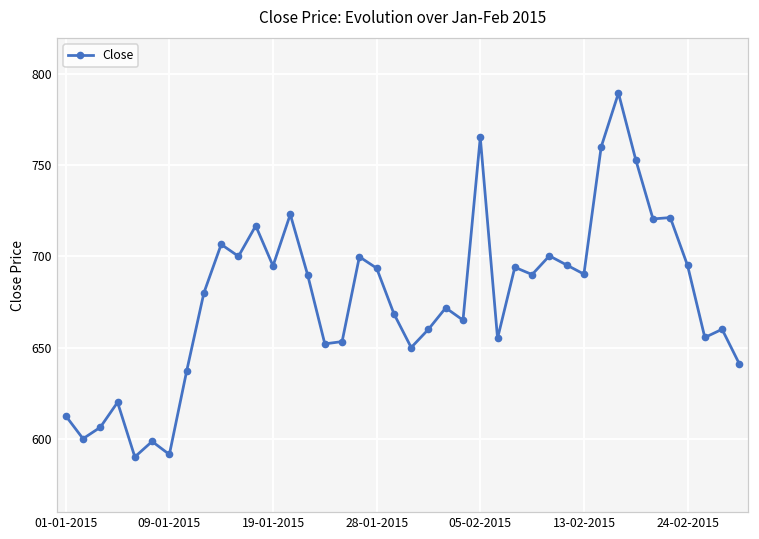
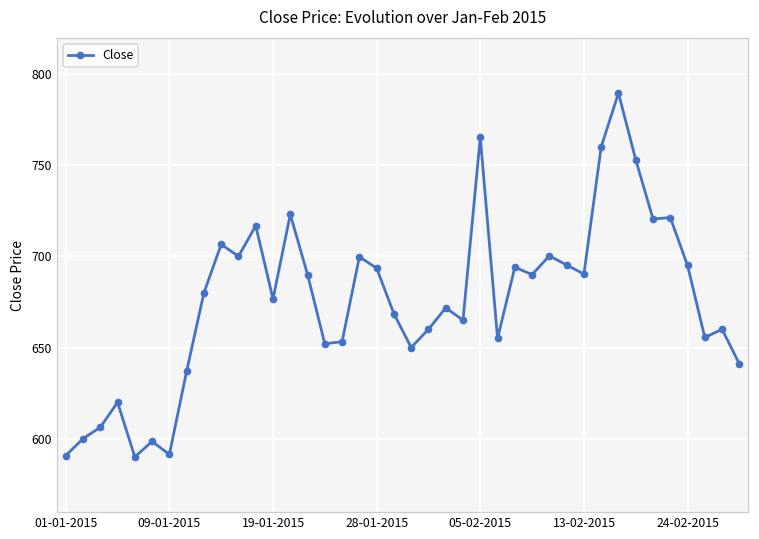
  {
-   "01-01-2015": 613,
+   "01-01-2015": 591,
    "09-01-2015": 591,
-   "19-01-2015": 695,
+   "19-01-2015": 677,
    "28-01-2015": 694,
    "05-02-2015": 765,
    "13-02-2015": 690,
    "24-02-2015": 695
  }
